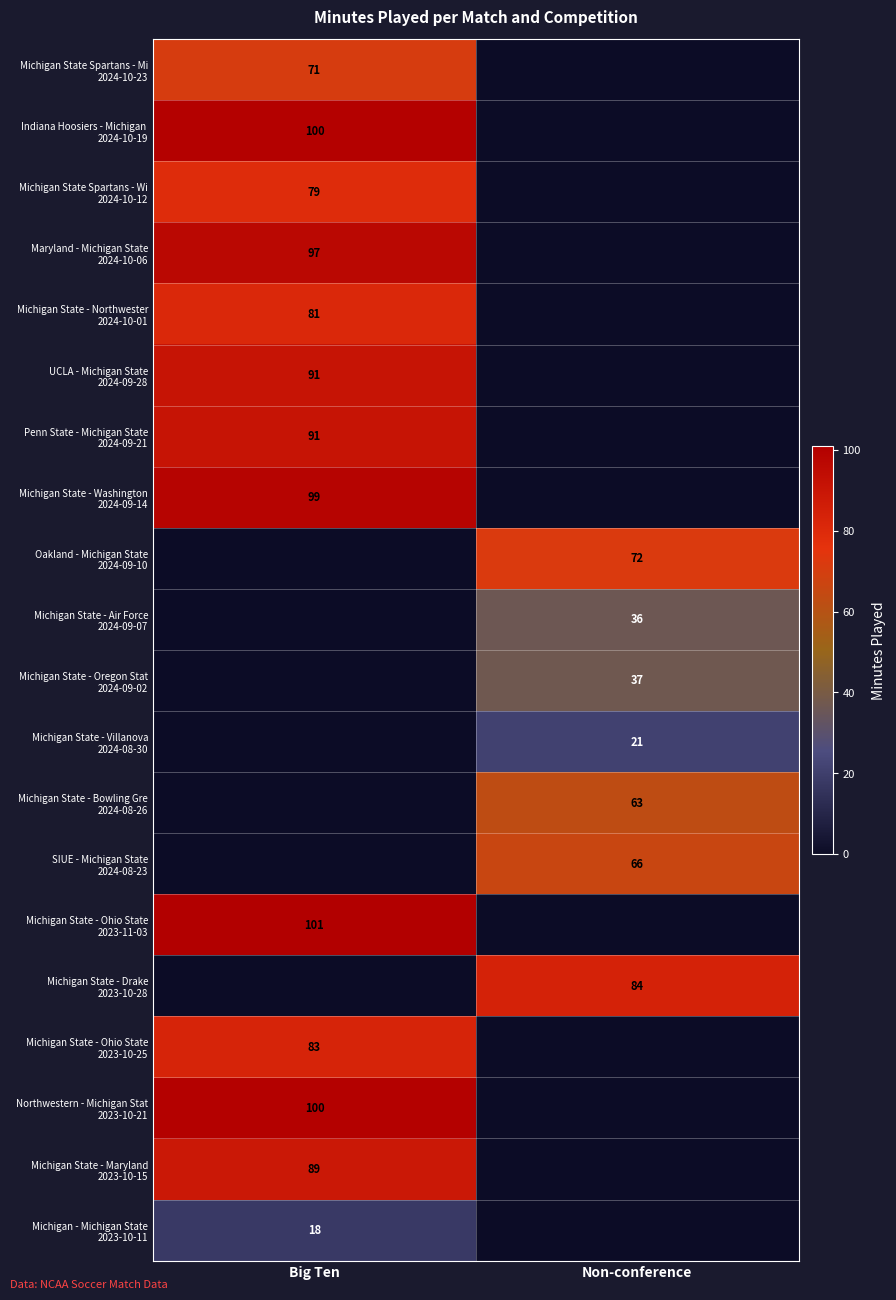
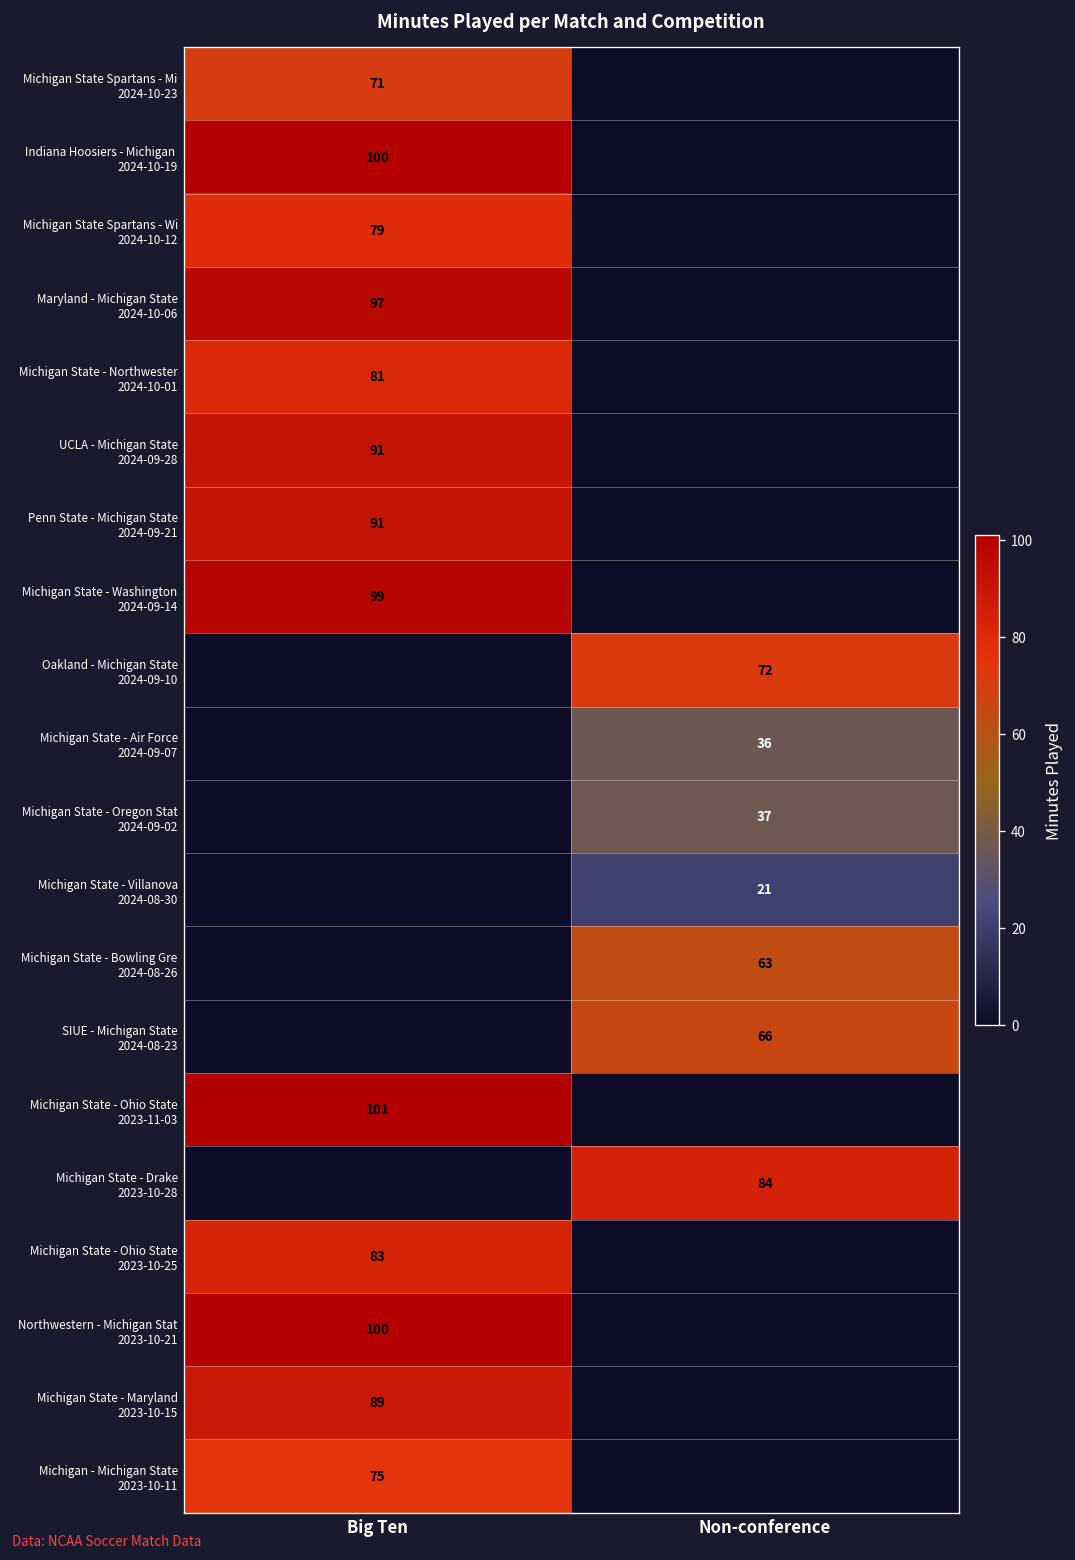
  {
    "Michigan State Spartans - Mi 2024-10-23": {
      "Big Ten": 71
    },
    "Indiana Hoosiers - Michigan 2024-10-19": {
      "Big Ten": 100
    },
    "Michigan State Spartans - Wi 2024-10-12": {
      "Big Ten": 79
    },
    "Maryland - Michigan State 2024-10-06": {
      "Big Ten": 97
    },
    "Michigan State - Northwester 2024-10-01": {
      "Big Ten": 81
    },
    "UCLA - Michigan State 2024-09-28": {
      "Big Ten": 91
    },
    "Penn State - Michigan State 2024-09-21": {
      "Big Ten": 91
    },
    "Michigan State - Washington 2024-09-14": {
      "Big Ten": 99
    },
    "Oakland - Michigan State 2024-09-10": {
      "Non-conference": 72
    },
    "Michigan State - Air Force 2024-09-07": {
      "Non-conference": 36
    },
    "Michigan State - Oregon Stat 2024-09-02": {
      "Non-conference": 37
    },
    "Michigan State - Villanova 2024-08-30": {
      "Non-conference": 21
    },
    "Michigan State - Bowling Gre 2024-08-26": {
      "Non-conference": 63
    },
    "SIUE - Michigan State 2024-08-23": {
      "Non-conference": 66
    },
    "Michigan State - Ohio State 2023-11-03": {
      "Big Ten": 101
    },
    "Michigan State - Drake 2023-10-28": {
      "Non-conference": 84
    },
    "Michigan State - Ohio State 2023-10-25": {
      "Big Ten": 83
    },
    "Northwestern - Michigan Stat 2023-10-21": {
      "Big Ten": 100
    },
    "Michigan State - Maryland 2023-10-15": {
      "Big Ten": 89
    },
    "Michigan - Michigan State 2023-10-11": {
-     "Big Ten": 18
+     "Big Ten": 75
    }
  }
